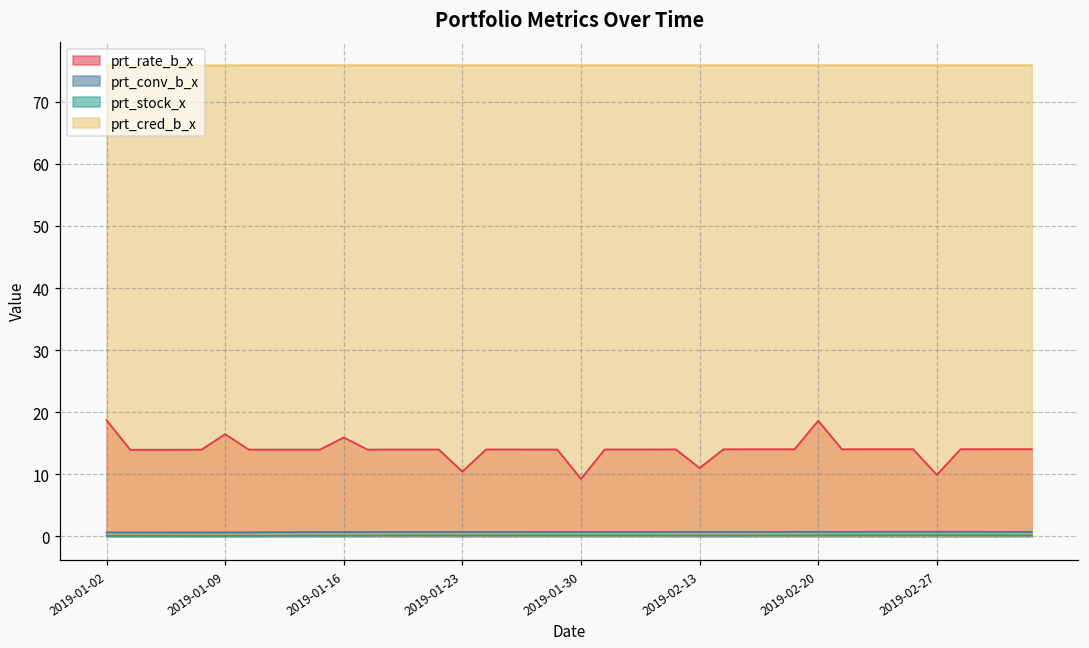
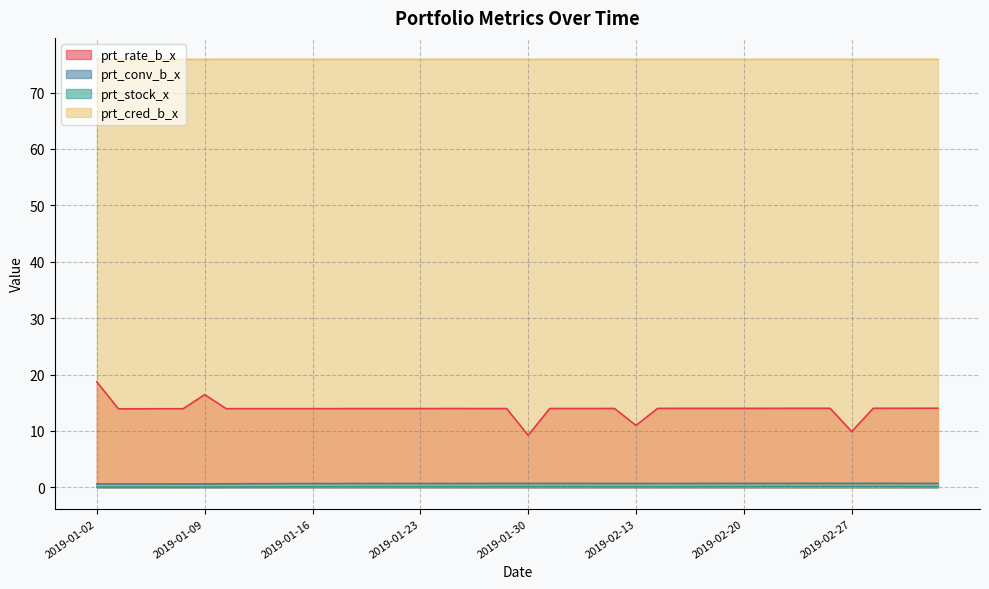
  {
    "prt_rate_b_x": {
      "2019-01-02": 19,
      "2019-01-09": 16,
-     "2019-01-16": 16,
-     "2019-01-23": 10,
+     "2019-01-16": 14,
+     "2019-01-23": 14,
      "2019-01-30": 9,
      "2019-02-13": 11,
-     "2019-02-20": 19,
+     "2019-02-20": 14,
      "2019-02-27": 10
    },
    "prt_cred_b_x": {
      "2019-01-09": 76,
      "2019-01-16": 76,
      "2019-01-23": 76,
      "2019-01-30": 76,
      "2019-02-13": 76,
      "2019-02-20": 76,
      "2019-02-27": 76
    }
  }
